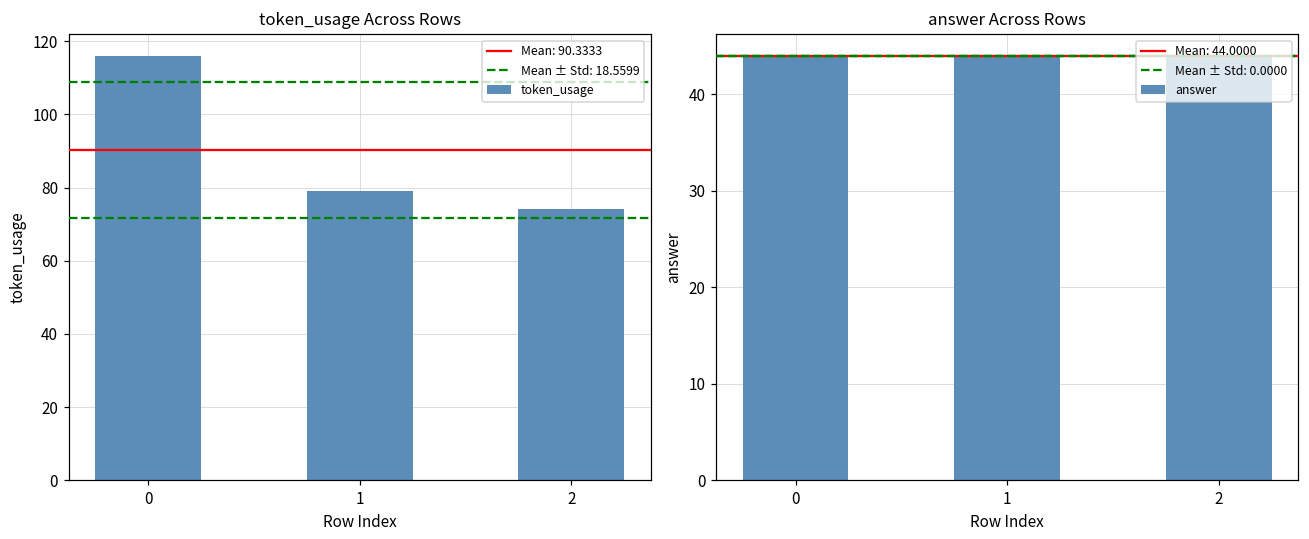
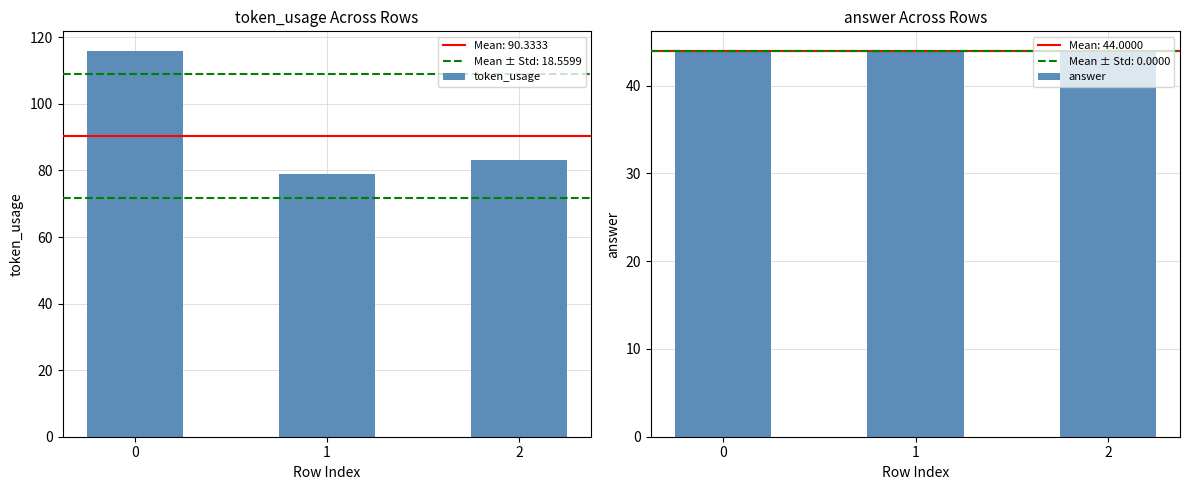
  {
    "token_usage Across Rows": {
      "0": 116,
      "1": 79,
-     "2": 74
+     "2": 83
    },
    "answer Across Rows": {
      "0": 44,
      "1": 44
    }
  }
